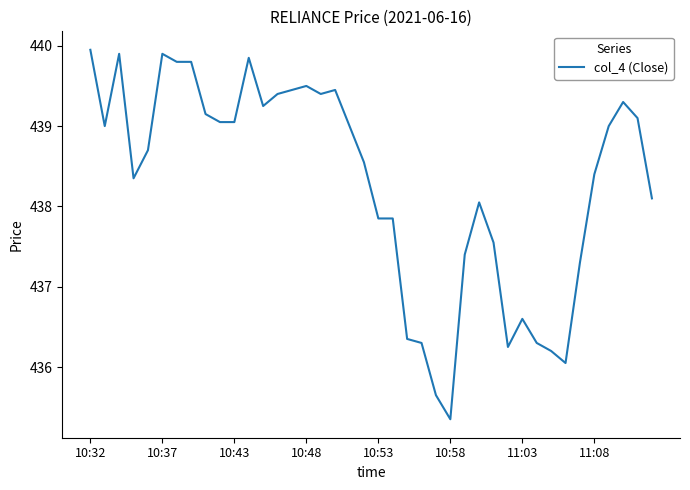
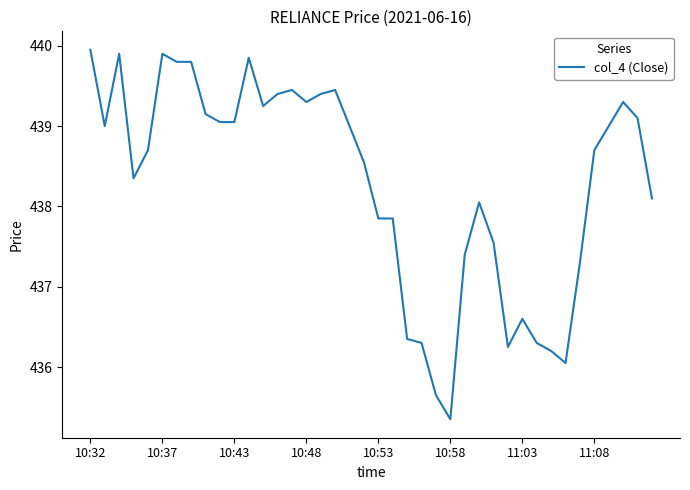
  {
    "10:32": 440.0,
    "10:37": 439.9,
    "10:43": 439.1,
-   "10:48": 439.5,
+   "10:48": 439.3,
    "10:53": 437.9,
    "10:58": 435.4,
    "11:03": 436.6,
-   "11:08": 438.4
+   "11:08": 438.7
  }
